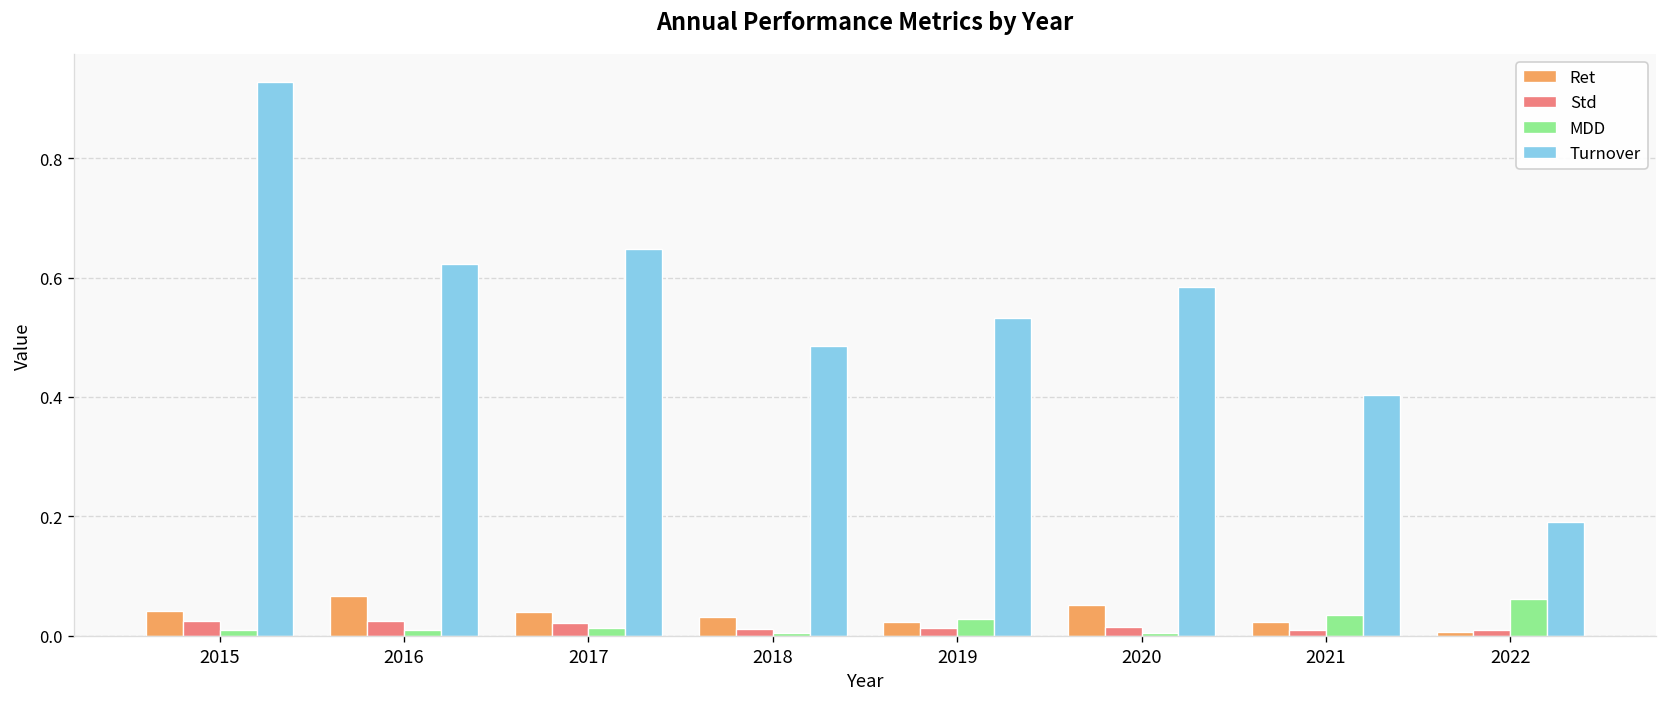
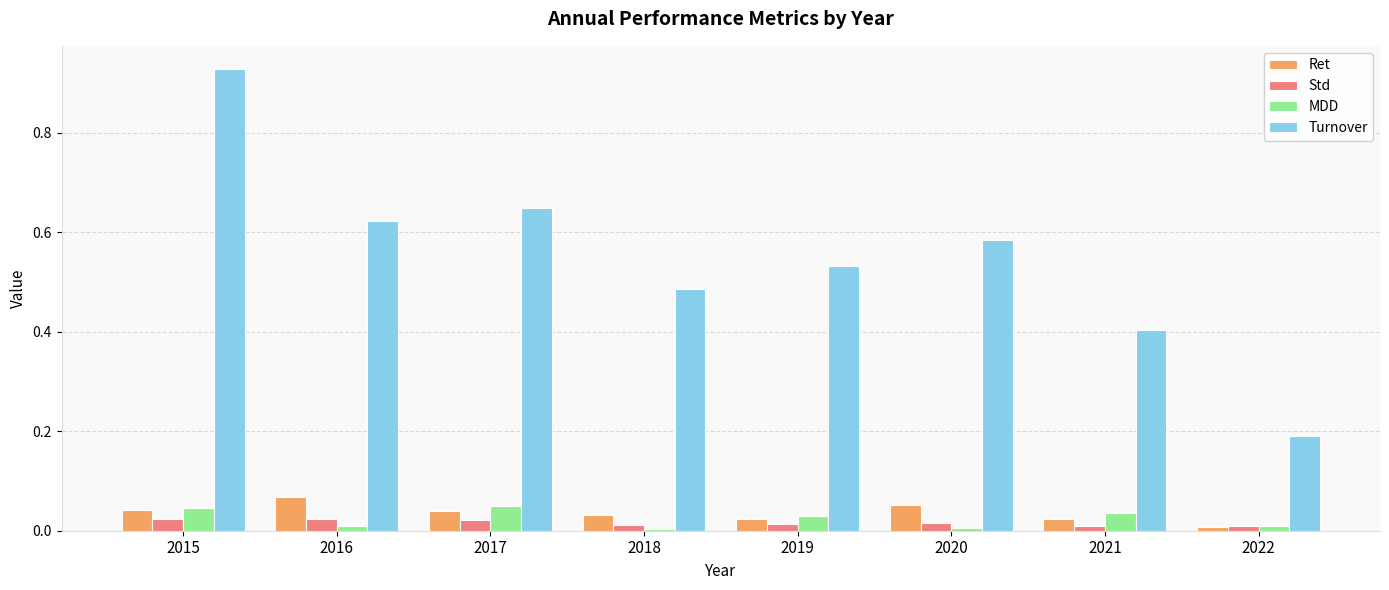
  {
    "MDD": {
-     "2015": 0.01,
+     "2015": 0.05,
      "2016": 0.01,
-     "2017": 0.01,
+     "2017": 0.05,
      "2019": 0.03,
      "2020": 0.01,
      "2021": 0.04,
-     "2022": 0.06
+     "2022": 0.01
    },
    "Turnover": {
      "2015": 0.93,
      "2016": 0.62,
      "2017": 0.65,
      "2018": 0.49,
      "2019": 0.53,
      "2020": 0.58,
      "2021": 0.40,
      "2022": 0.19
    }
  }
